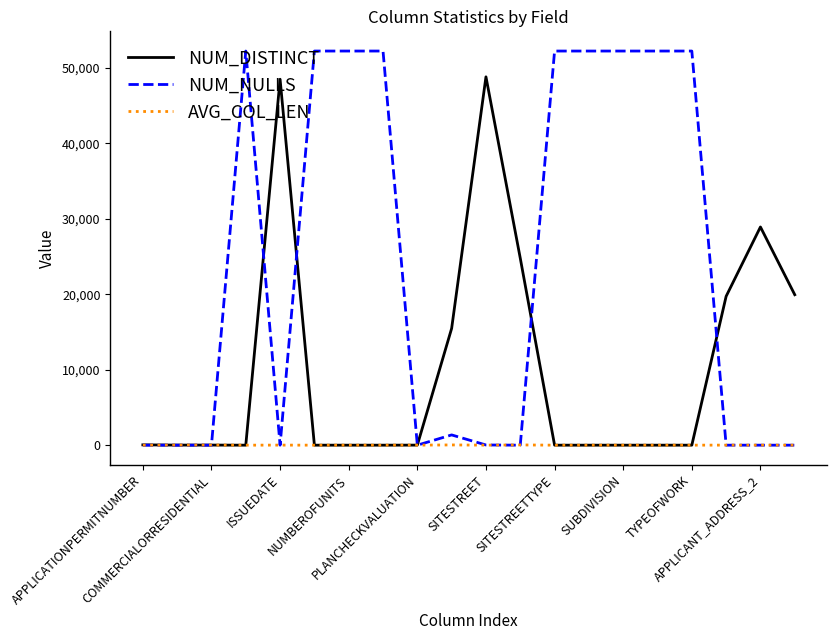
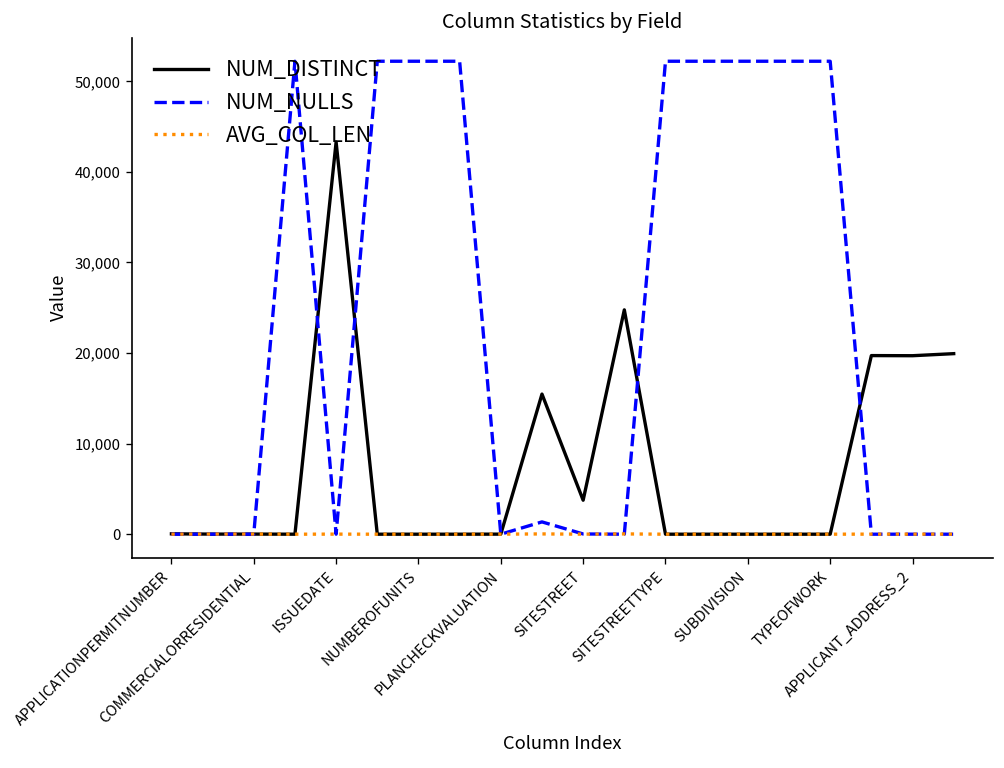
  {
    "NUM_DISTINCT": {
-     "ISSUEDATE": "48,000",
-     "SITESTREET": "49,000",
-     "APPLICANT_ADDRESS_2": "29,000"
+     "ISSUEDATE": "43,000",
+     "SITESTREET": "4,000",
+     "APPLICANT_ADDRESS_2": "20,000"
    },
    "NUM_NULLS": {
      "NUMBEROFUNITS": "52,000",
      "SITESTREETTYPE": "52,000",
      "SUBDIVISION": "52,000",
      "TYPEOFWORK": "52,000"
    }
  }
